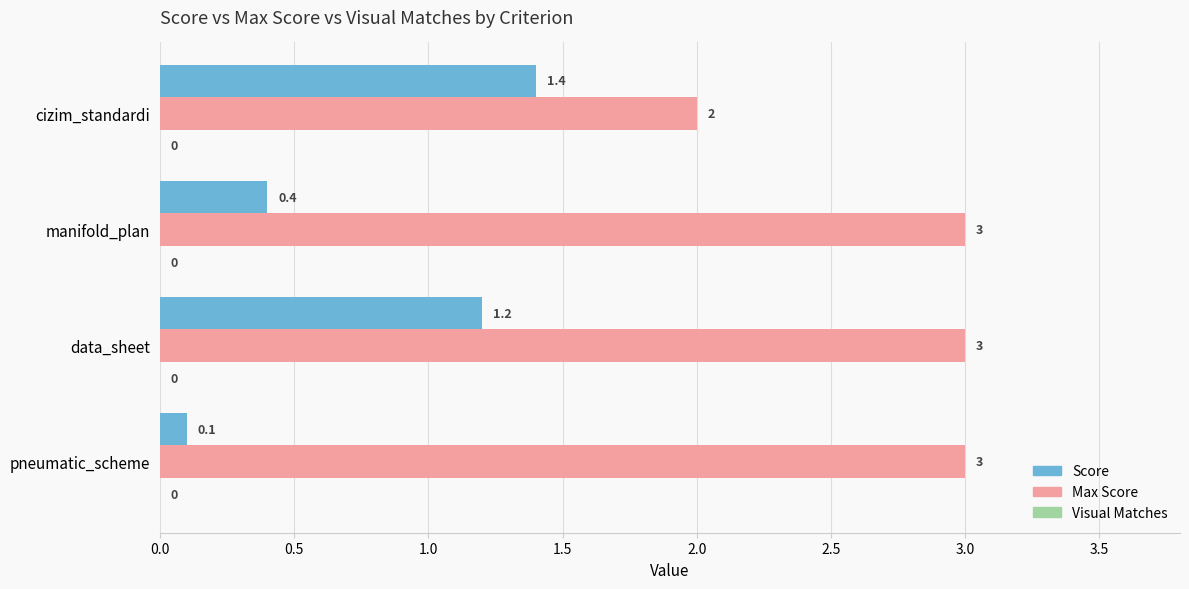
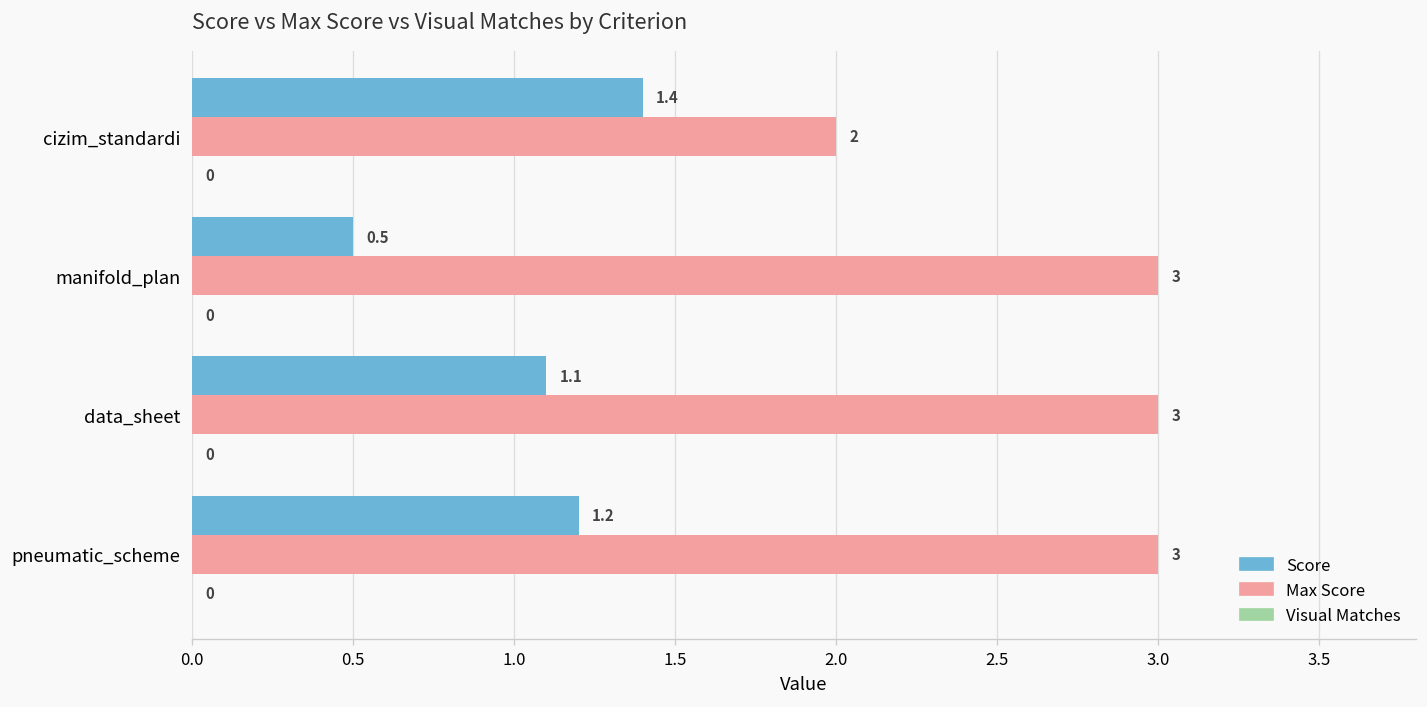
  {
    "Score": {
      "cizim_standardi": 1.4,
-     "manifold_plan": 0.4,
-     "data_sheet": 1.2,
-     "pneumatic_scheme": 0.1
+     "manifold_plan": 0.5,
+     "data_sheet": 1.1,
+     "pneumatic_scheme": 1.2
    },
    "Max Score": {
      "cizim_standardi": 2,
      "manifold_plan": 3,
      "data_sheet": 3,
      "pneumatic_scheme": 3
    },
    "Visual Matches": {
      "cizim_standardi": 0,
      "manifold_plan": 0,
      "data_sheet": 0,
      "pneumatic_scheme": 0
    }
  }
